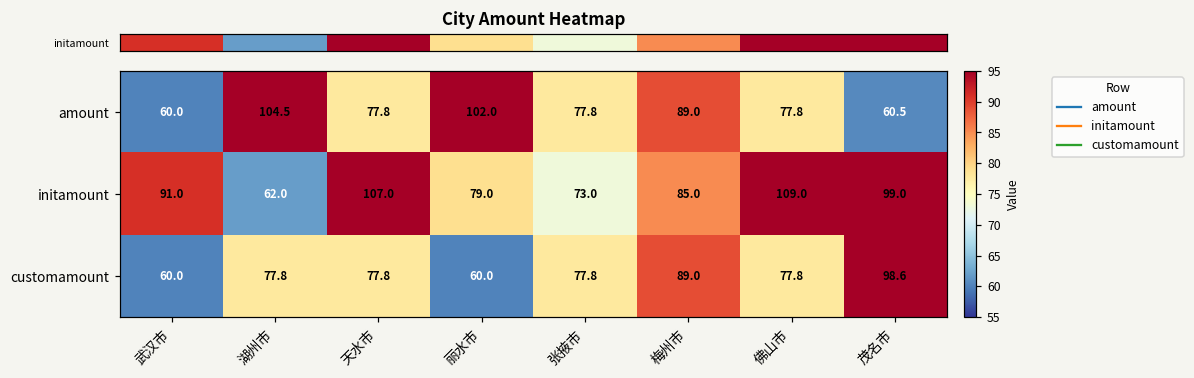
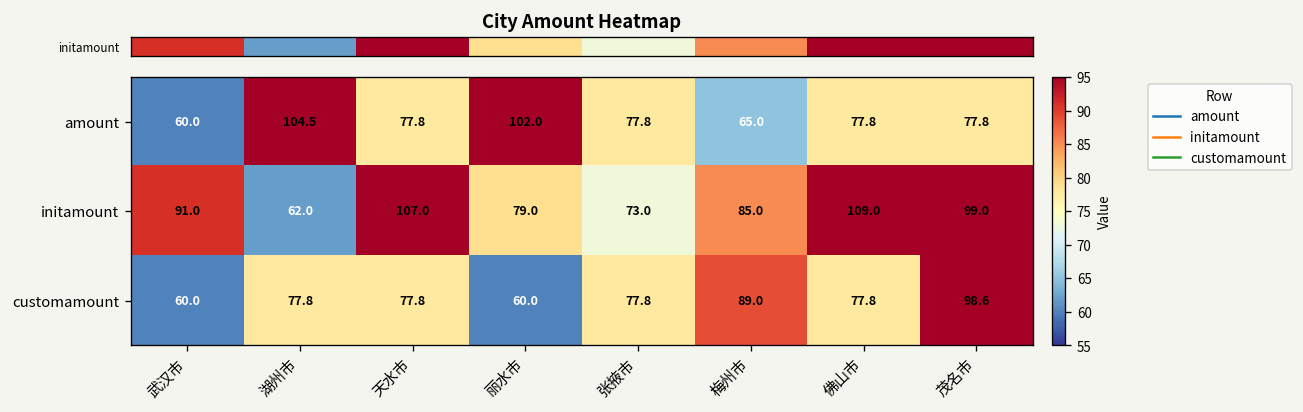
  {
    "amount": {
      "武汉市": 60.0,
      "湖州市": 104.5,
      "天水市": 77.8,
      "丽水市": 102.0,
      "张掖市": 77.8,
-     "梅州市": 89.0,
+     "梅州市": 65.0,
      "佛山市": 77.8,
-     "茂名市": 60.5
+     "茂名市": 77.8
    },
    "initamount": {
      "武汉市": 91.0,
      "湖州市": 62.0,
      "天水市": 107.0,
      "丽水市": 79.0,
      "张掖市": 73.0,
      "梅州市": 85.0,
      "佛山市": 109.0,
      "茂名市": 99.0
    },
    "customamount": {
      "武汉市": 60.0,
      "湖州市": 77.8,
      "天水市": 77.8,
      "丽水市": 60.0,
      "张掖市": 77.8,
      "梅州市": 89.0,
      "佛山市": 77.8,
      "茂名市": 98.6
    }
  }
